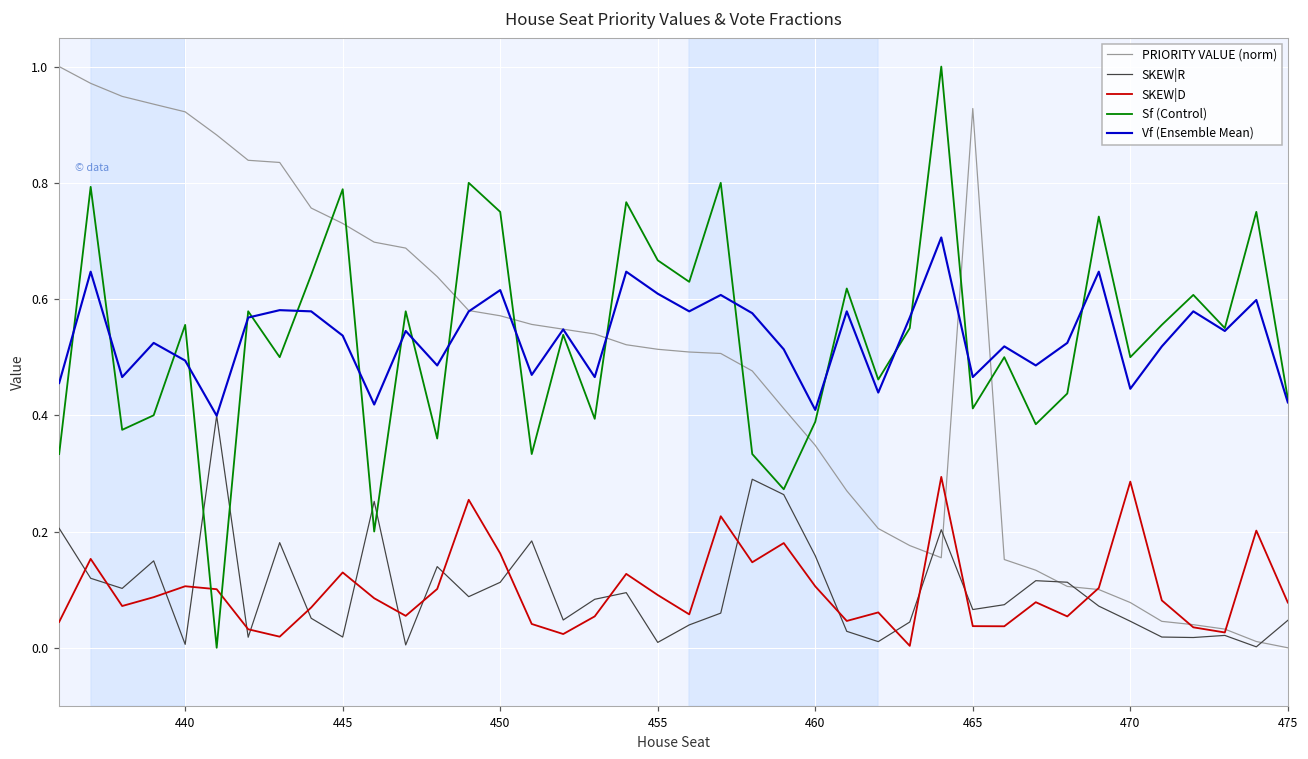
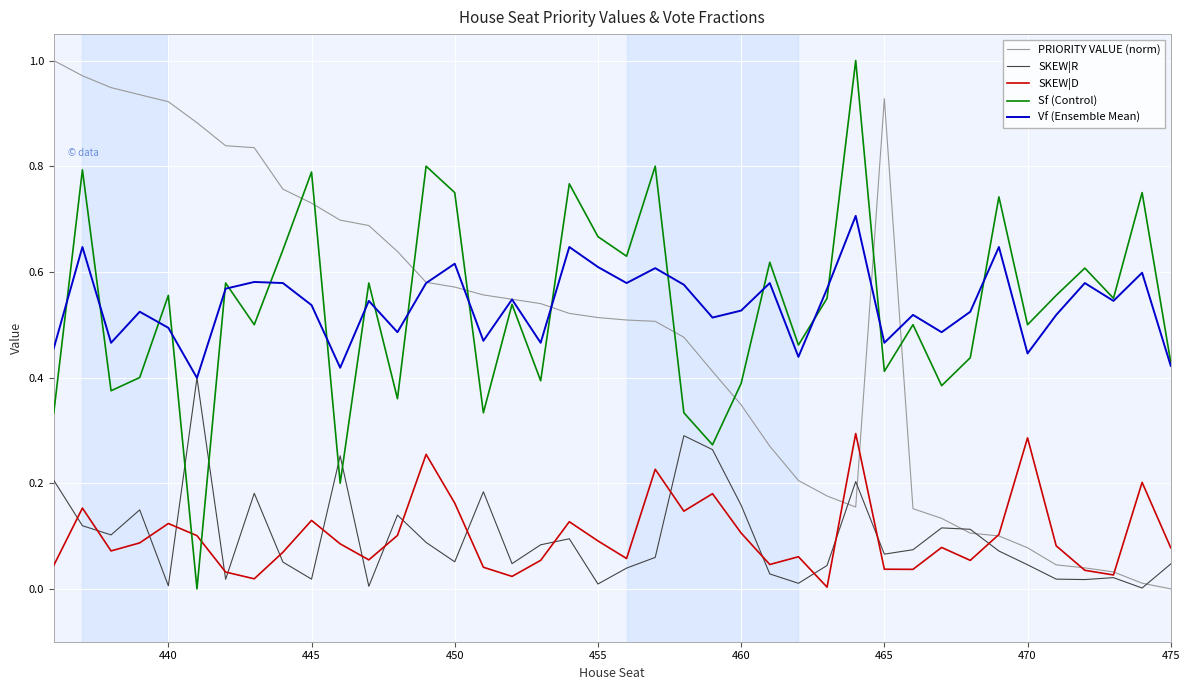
  {
    "PRIORITY VALUE (norm)": {
      "440": 0.92,
      "445": 0.73,
      "450": 0.57,
      "455": 0.51,
      "460": 0.35,
      "465": 0.93,
      "470": 0.08,
      "475": 0.00
    },
    "SKEW|R": {
      "440": 0.01,
      "445": 0.02,
-     "450": 0.11,
+     "450": 0.05,
      "455": 0.01,
      "460": 0.16,
      "465": 0.07,
      "470": 0.05,
      "475": 0.05
    },
    "SKEW|D": {
-     "440": 0.11,
+     "440": 0.12,
      "445": 0.13,
      "450": 0.16,
      "455": 0.09,
      "460": 0.11,
      "465": 0.04,
      "470": 0.29,
      "475": 0.08
    },
    "Sf (Control)": {
      "440": 0.56,
      "445": 0.79,
      "450": 0.75,
      "455": 0.67,
      "460": 0.39,
      "465": 0.41,
      "470": 0.50,
      "475": 0.43
    },
    "Vf (Ensemble Mean)": {
      "440": 0.49,
      "445": 0.54,
      "450": 0.62,
      "455": 0.61,
-     "460": 0.41,
+     "460": 0.53,
      "465": 0.47,
      "470": 0.45,
      "475": 0.42
    }
  }
